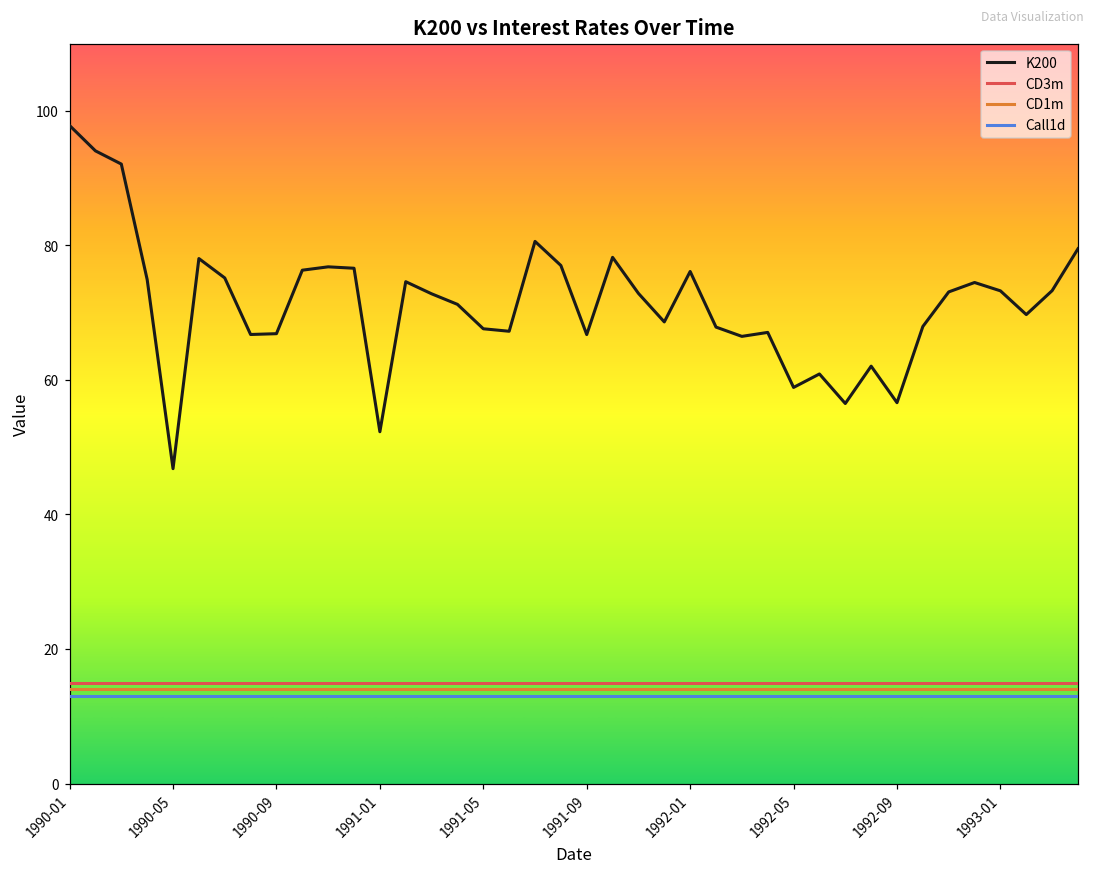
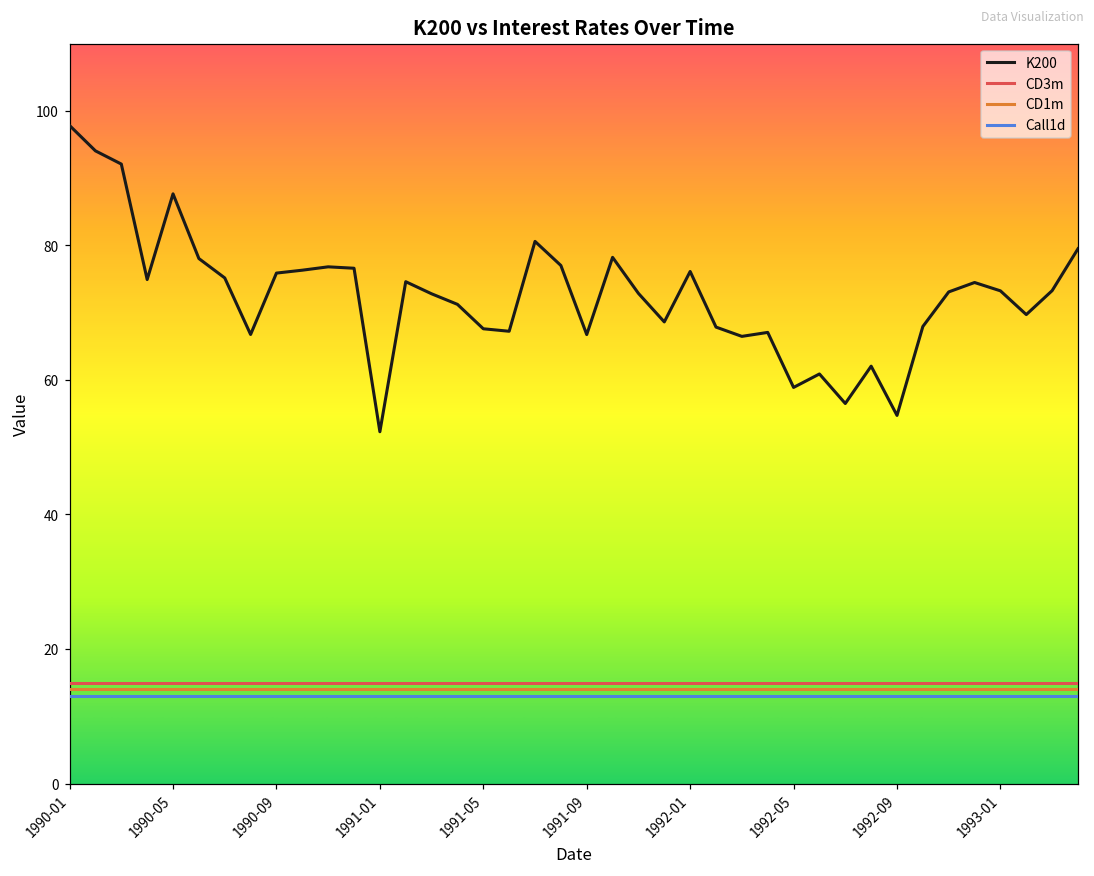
  {
    "K200": {
      "1990-01": 98,
-     "1990-05": 47,
-     "1990-09": 67,
+     "1990-05": 88,
+     "1990-09": 76,
      "1991-01": 52,
      "1991-05": 68,
      "1991-09": 67,
      "1992-01": 76,
      "1992-05": 59,
-     "1992-09": 57,
+     "1992-09": 55,
      "1993-01": 73
    },
    "Call1d": {
      "1990-01": 13,
      "1990-05": 13,
      "1990-09": 13,
      "1991-01": 13,
      "1991-05": 13,
      "1991-09": 13,
      "1992-01": 13,
      "1992-05": 13,
      "1992-09": 13,
      "1993-01": 13
    }
  }
